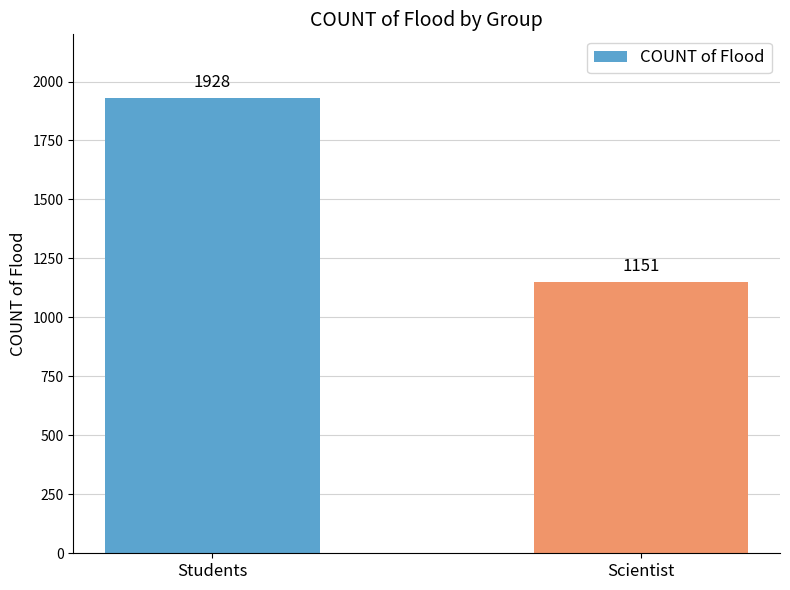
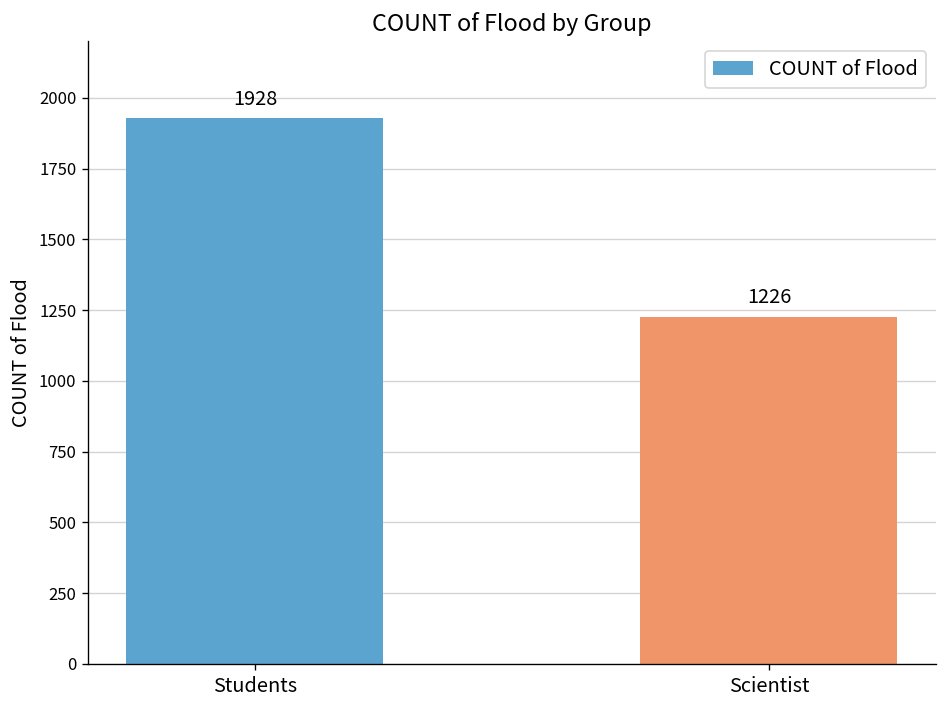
  {
    "Students": 1928,
-   "Scientist": 1151
+   "Scientist": 1226
  }
